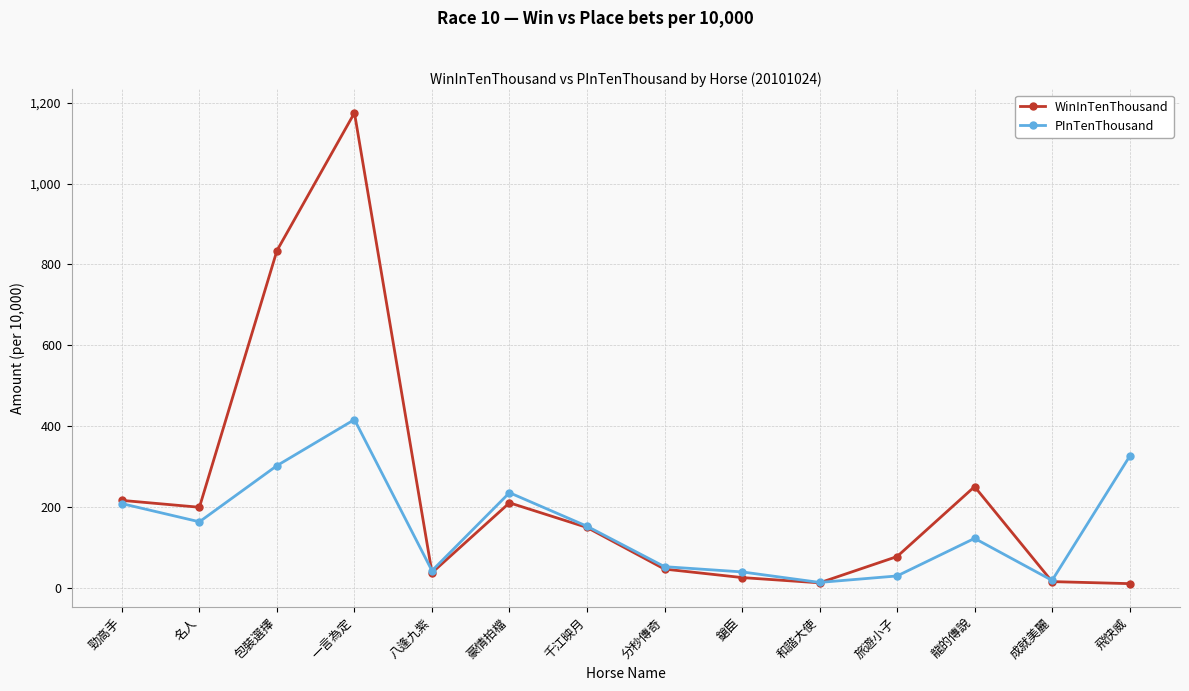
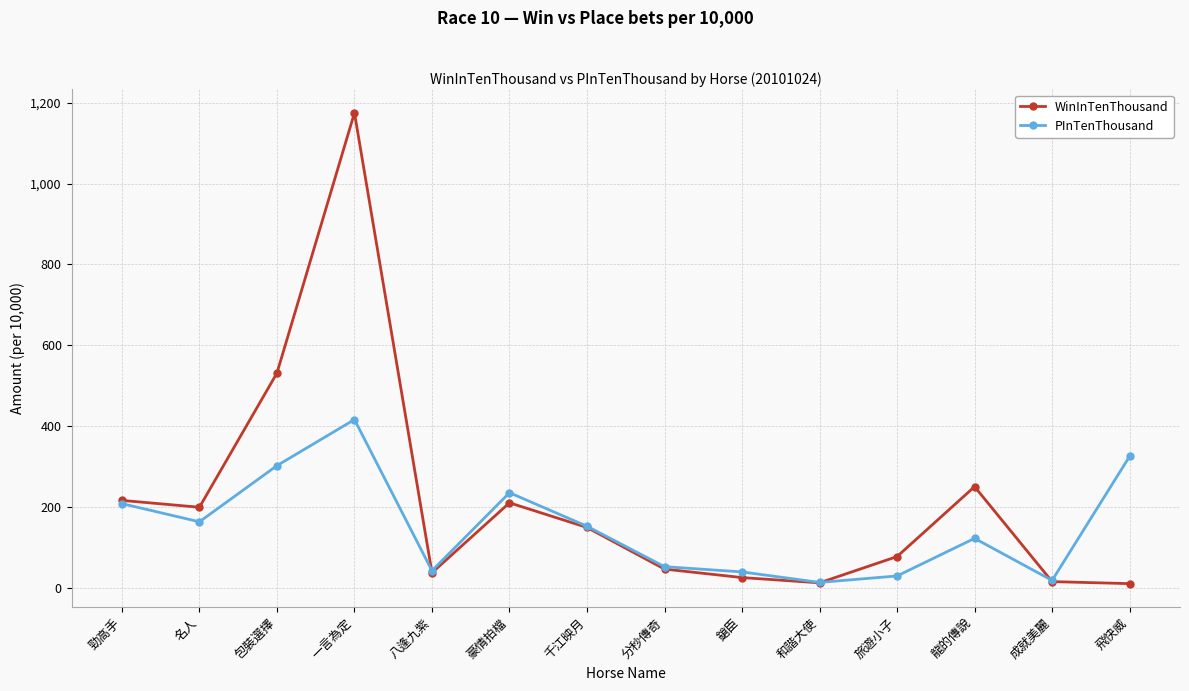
  {
    "WinInTenThousand": {
      "勁高手": "220",
      "名人": "200",
-     "包裝選擇": "830",
+     "包裝選擇": "530",
      "一言為定": "1,180",
      "豪情拍檔": "210",
      "鎗臣": "30",
      "旅遊小子": "80",
      "龍的傳說": "250",
      "飛快威": "10"
    },
    "PInTenThousand": {
      "勁高手": "210",
      "名人": "160",
      "包裝選擇": "300",
      "一言為定": "420",
      "豪情拍檔": "240",
      "鎗臣": "40",
      "旅遊小子": "30",
      "龍的傳說": "120",
      "飛快威": "330"
    }
  }
